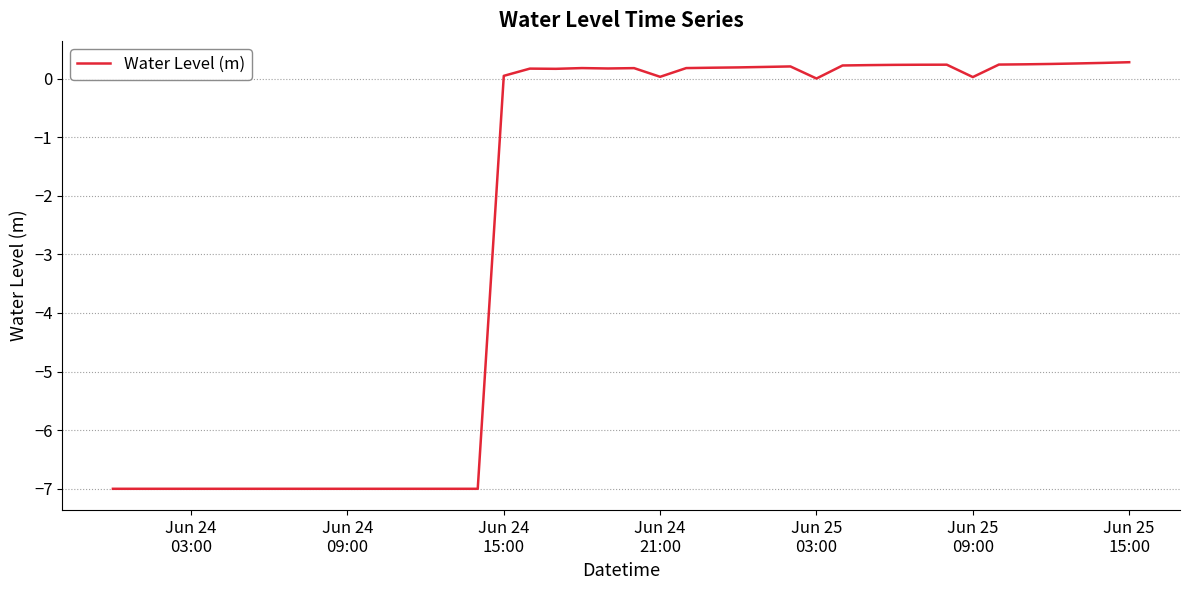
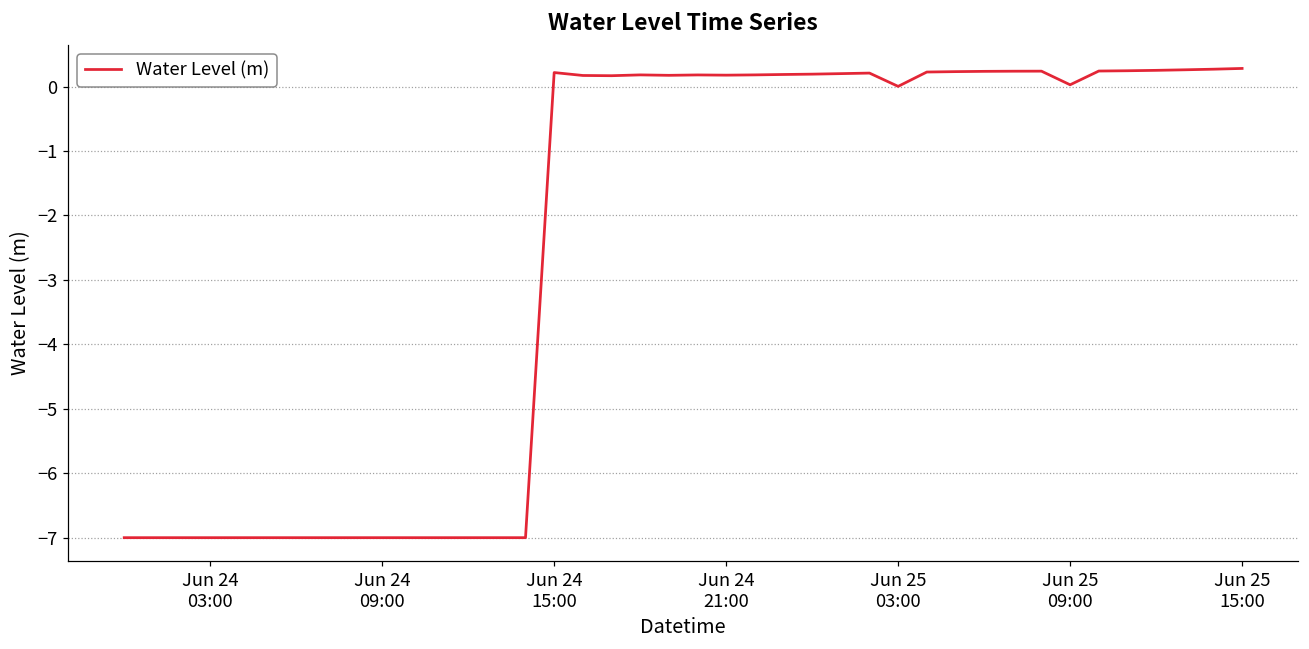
  {
    "Jun 24 03:00": -7.0,
    "Jun 24 09:00": -7.0,
-   "Jun 24 15:00": 0.0,
-   "Jun 24 21:00": 0.0,
+   "Jun 24 15:00": 0.2,
+   "Jun 24 21:00": 0.2,
    "Jun 25 03:00": 0.0,
    "Jun 25 09:00": 0.0,
    "Jun 25 15:00": 0.3
  }
